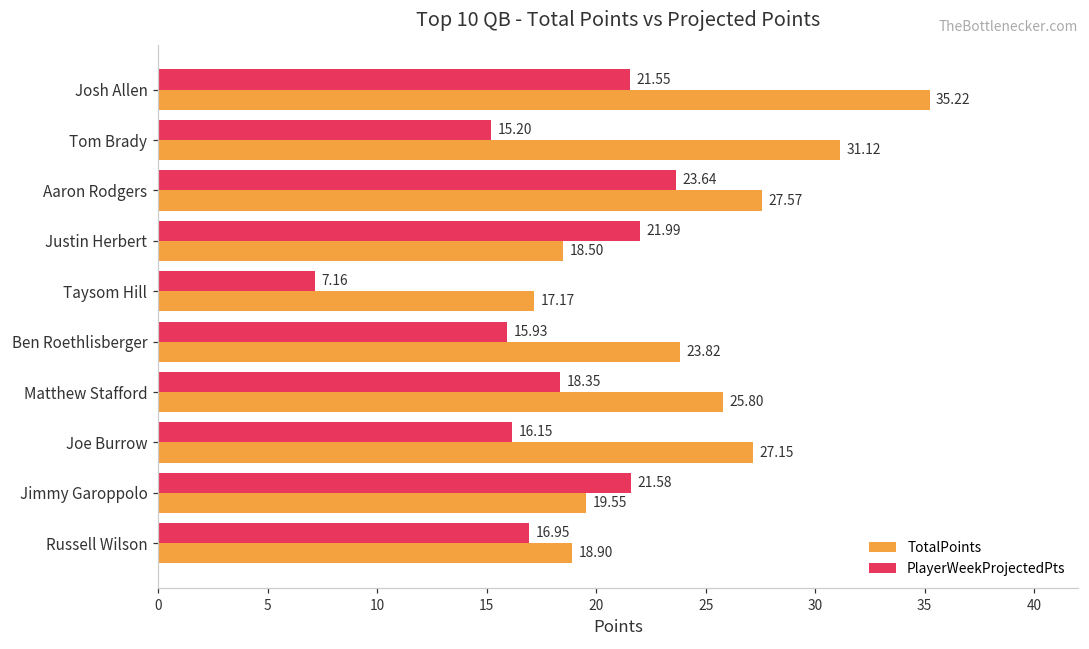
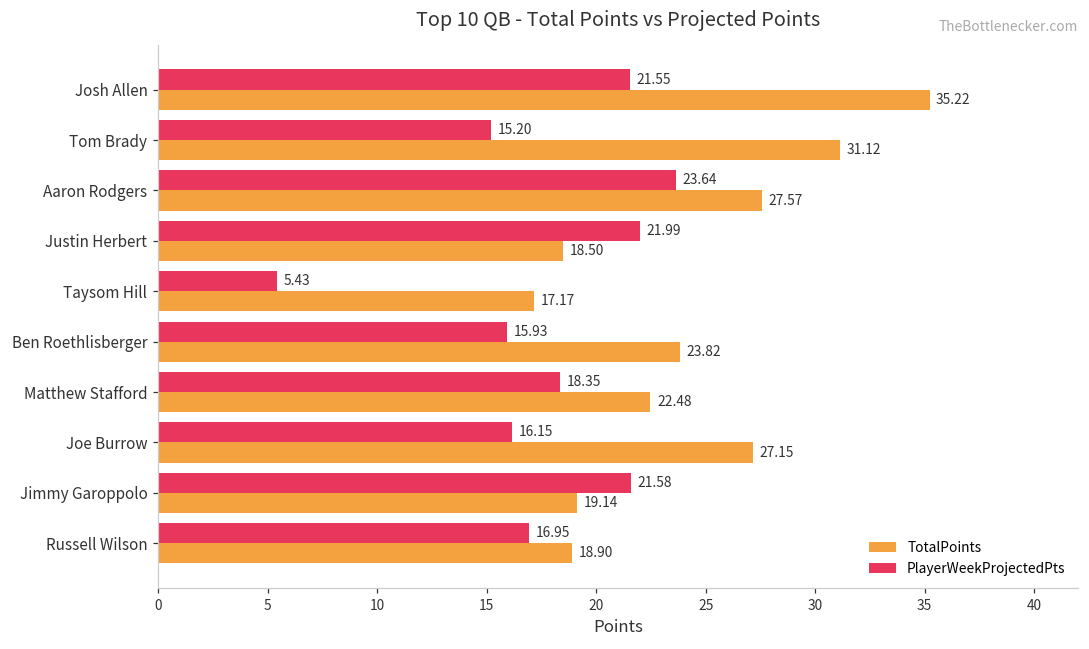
  {
    "TotalPoints": {
      "Josh Allen": 35.22,
      "Tom Brady": 31.12,
      "Aaron Rodgers": 27.57,
      "Justin Herbert": 18.50,
      "Taysom Hill": 17.17,
      "Ben Roethlisberger": 23.82,
-     "Matthew Stafford": 25.80,
+     "Matthew Stafford": 22.48,
      "Joe Burrow": 27.15,
-     "Jimmy Garoppolo": 19.55,
+     "Jimmy Garoppolo": 19.14,
      "Russell Wilson": 18.90
    },
    "PlayerWeekProjectedPts": {
      "Josh Allen": 21.55,
      "Tom Brady": 15.20,
      "Aaron Rodgers": 23.64,
      "Justin Herbert": 21.99,
-     "Taysom Hill": 7.16,
+     "Taysom Hill": 5.43,
      "Ben Roethlisberger": 15.93,
      "Matthew Stafford": 18.35,
      "Joe Burrow": 16.15,
      "Jimmy Garoppolo": 21.58,
      "Russell Wilson": 16.95
    }
  }
